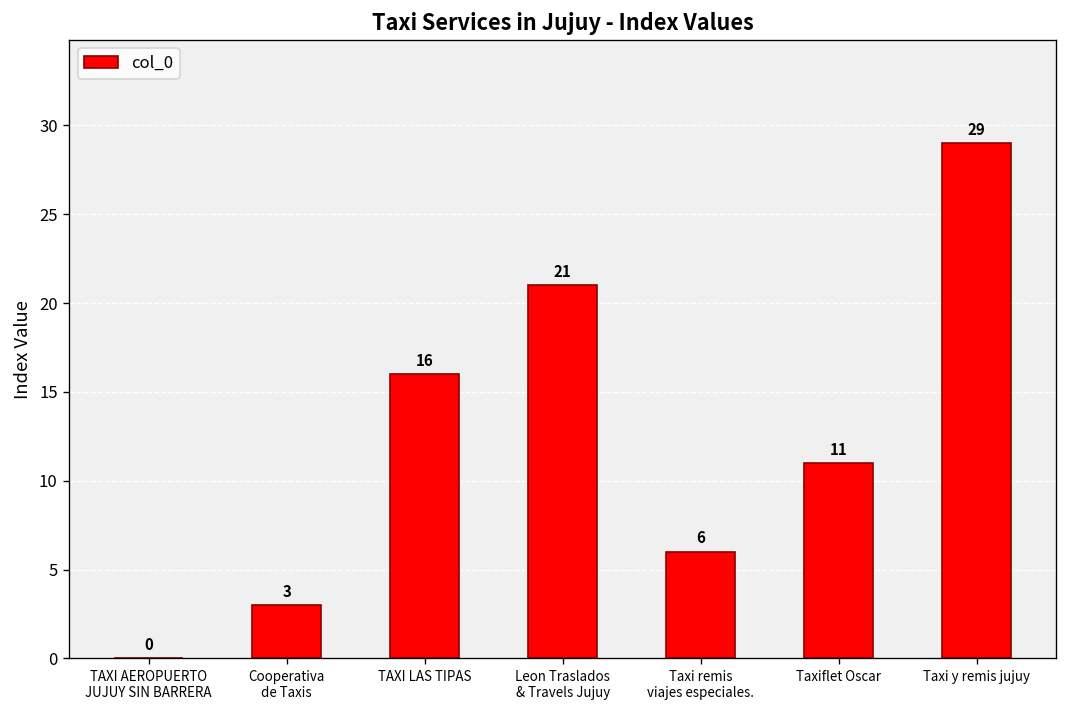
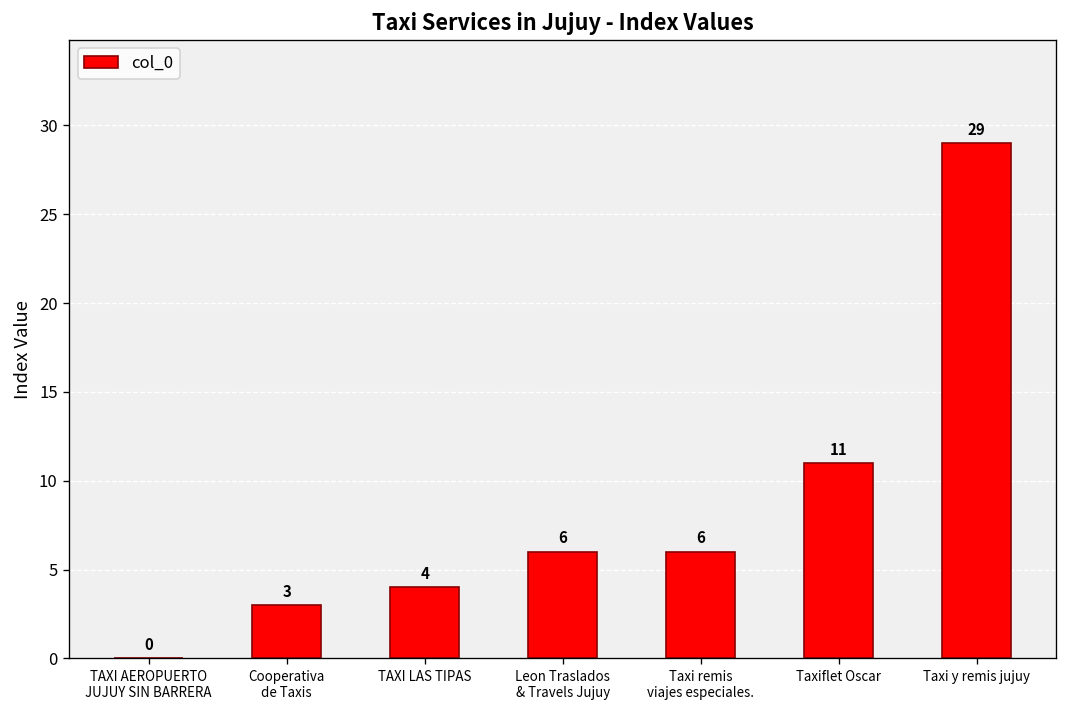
  {
    "TAXI AEROPUERTO JUJUY SIN BARRERA": 0,
    "Cooperativa de Taxis": 3,
-   "TAXI LAS TIPAS": 16,
-   "Leon Traslados & Travels Jujuy": 21,
+   "TAXI LAS TIPAS": 4,
+   "Leon Traslados & Travels Jujuy": 6,
    "Taxi remis viajes especiales.": 6,
    "Taxiflet Oscar": 11,
    "Taxi y remis jujuy": 29
  }
